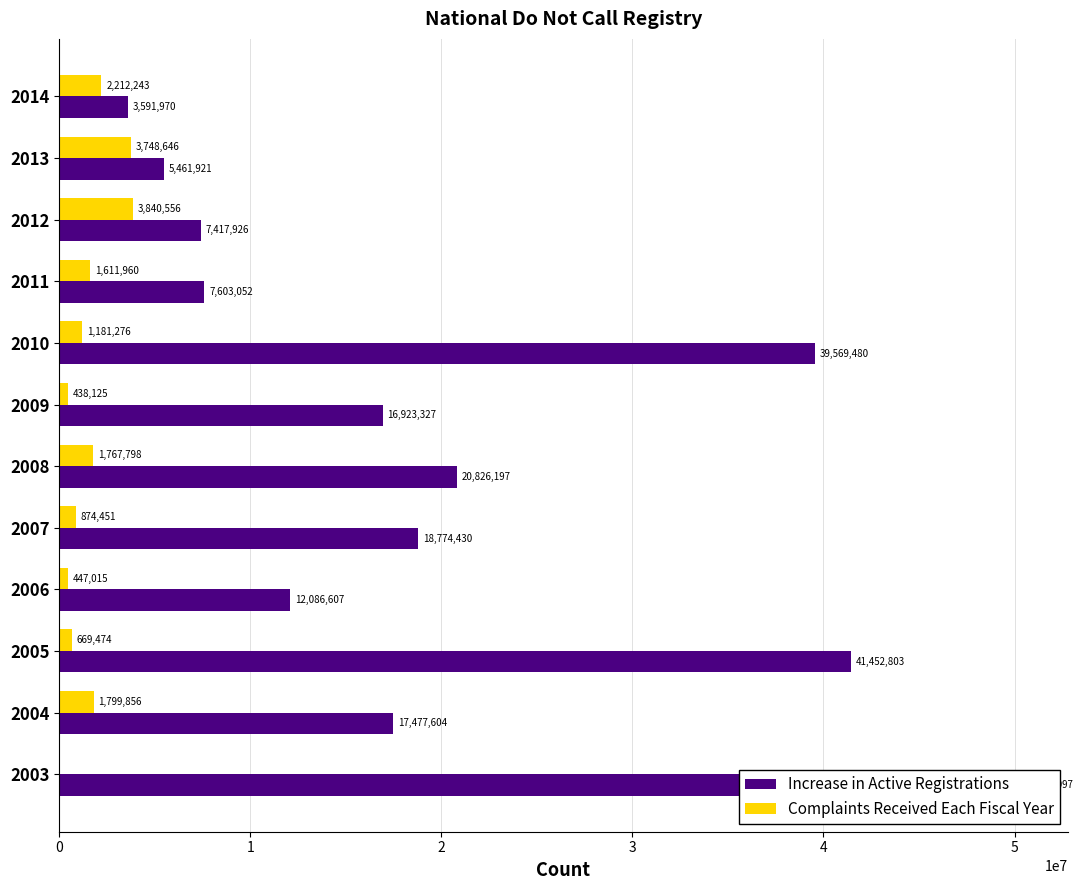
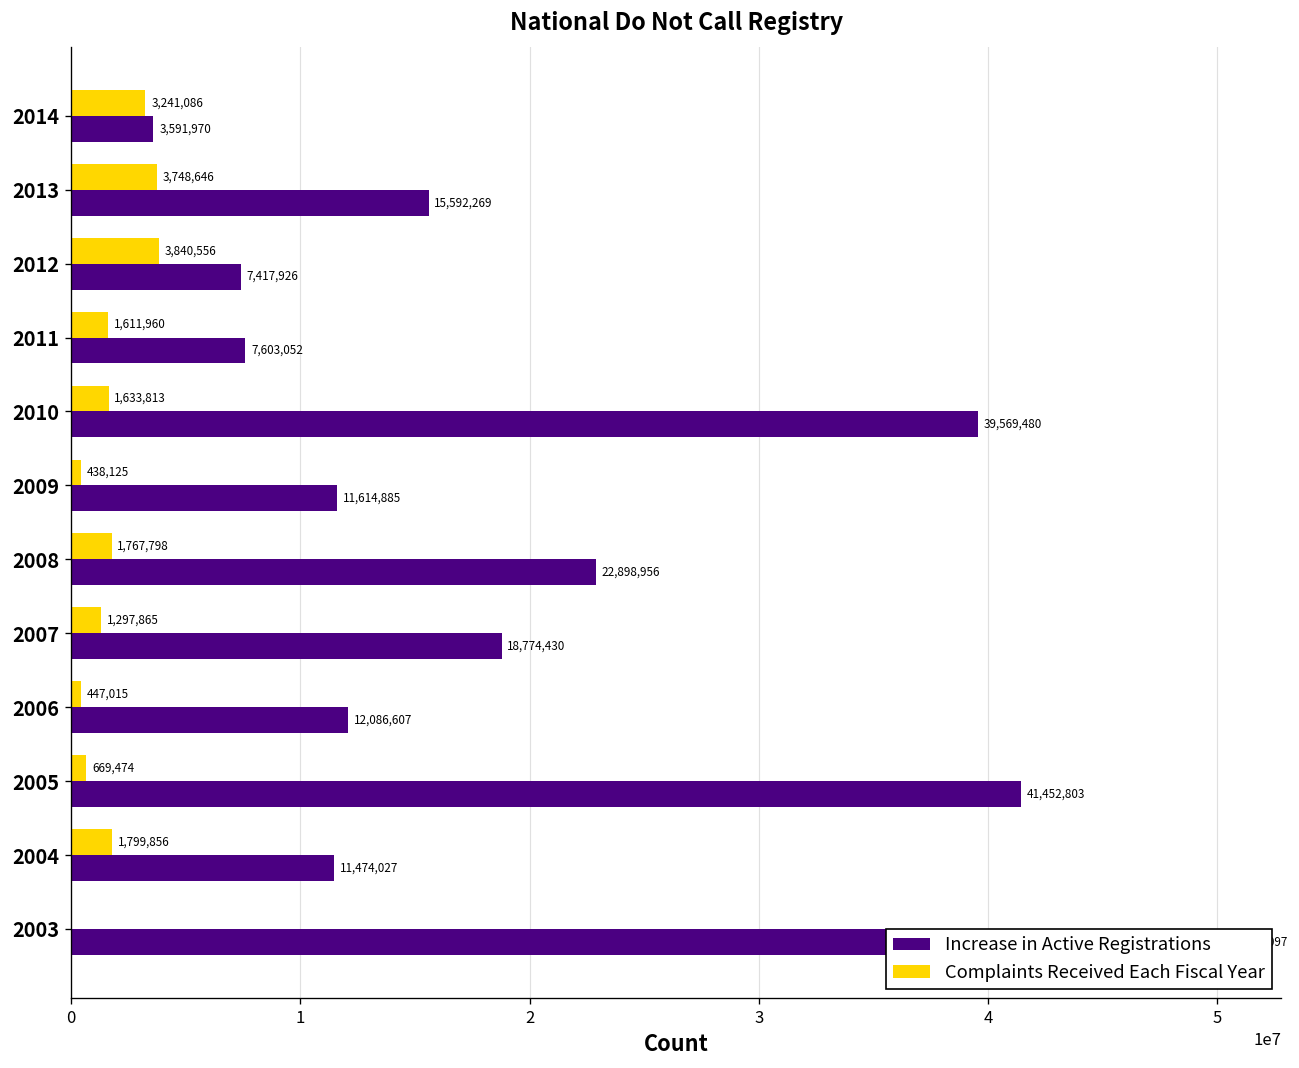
  {
    "Increase in Active Registrations": {
      "2014": "3,591,970",
-     "2013": "5,461,921",
+     "2013": "15,592,269",
      "2012": "7,417,926",
      "2011": "7,603,052",
      "2010": "39,569,480",
-     "2009": "16,923,327",
-     "2008": "20,826,197",
+     "2009": "11,614,885",
+     "2008": "22,898,956",
      "2007": "18,774,430",
      "2006": "12,086,607",
      "2005": "41,452,803",
-     "2004": "17,477,604"
+     "2004": "11,474,027"
    },
    "Complaints Received Each Fiscal Year": {
-     "2014": "2,212,243",
+     "2014": "3,241,086",
      "2013": "3,748,646",
      "2012": "3,840,556",
      "2011": "1,611,960",
-     "2010": "1,181,276",
+     "2010": "1,633,813",
      "2009": "438,125",
      "2008": "1,767,798",
-     "2007": "874,451",
+     "2007": "1,297,865",
      "2006": "447,015",
      "2005": "669,474",
      "2004": "1,799,856"
    }
  }
